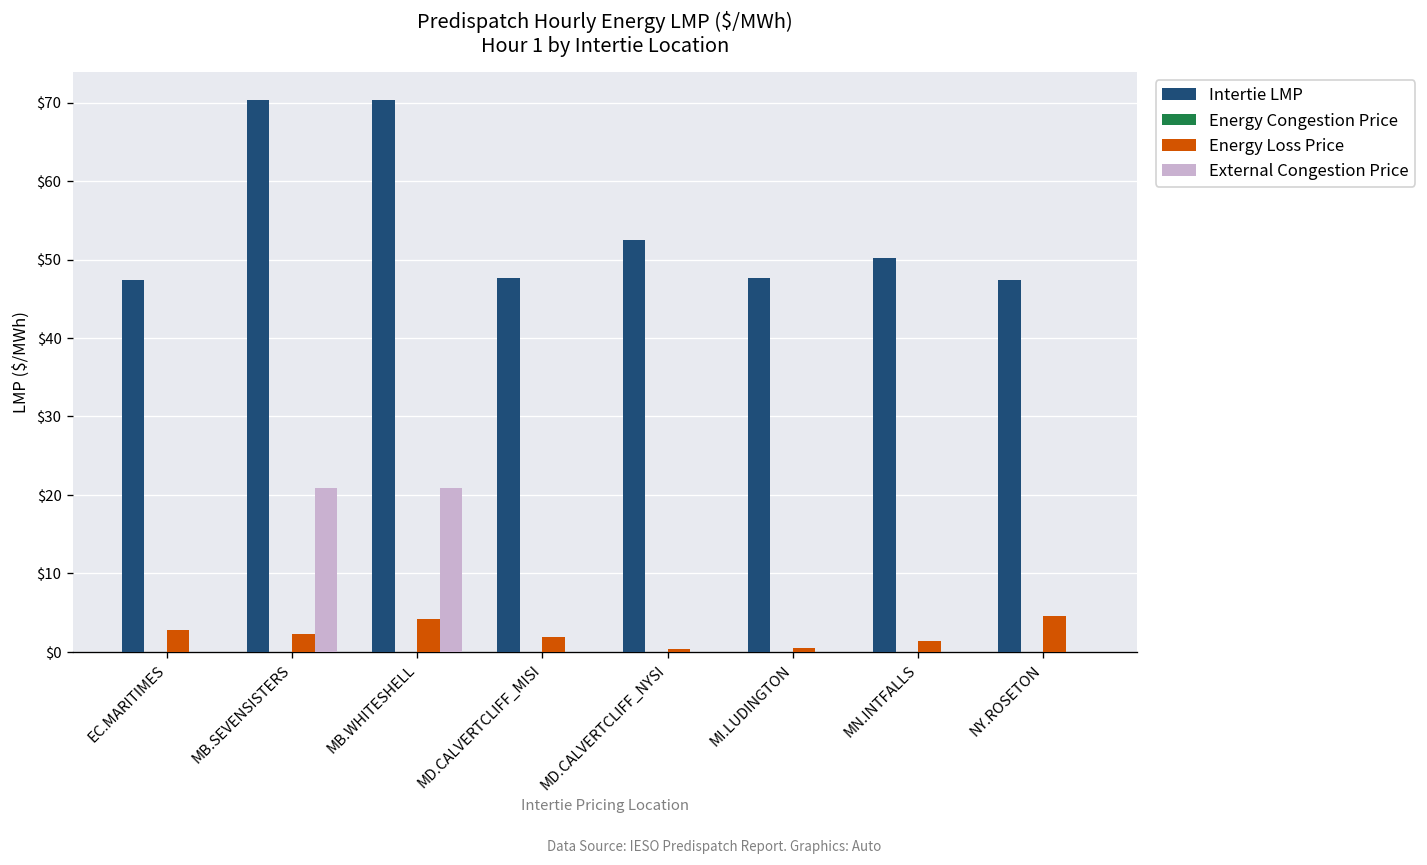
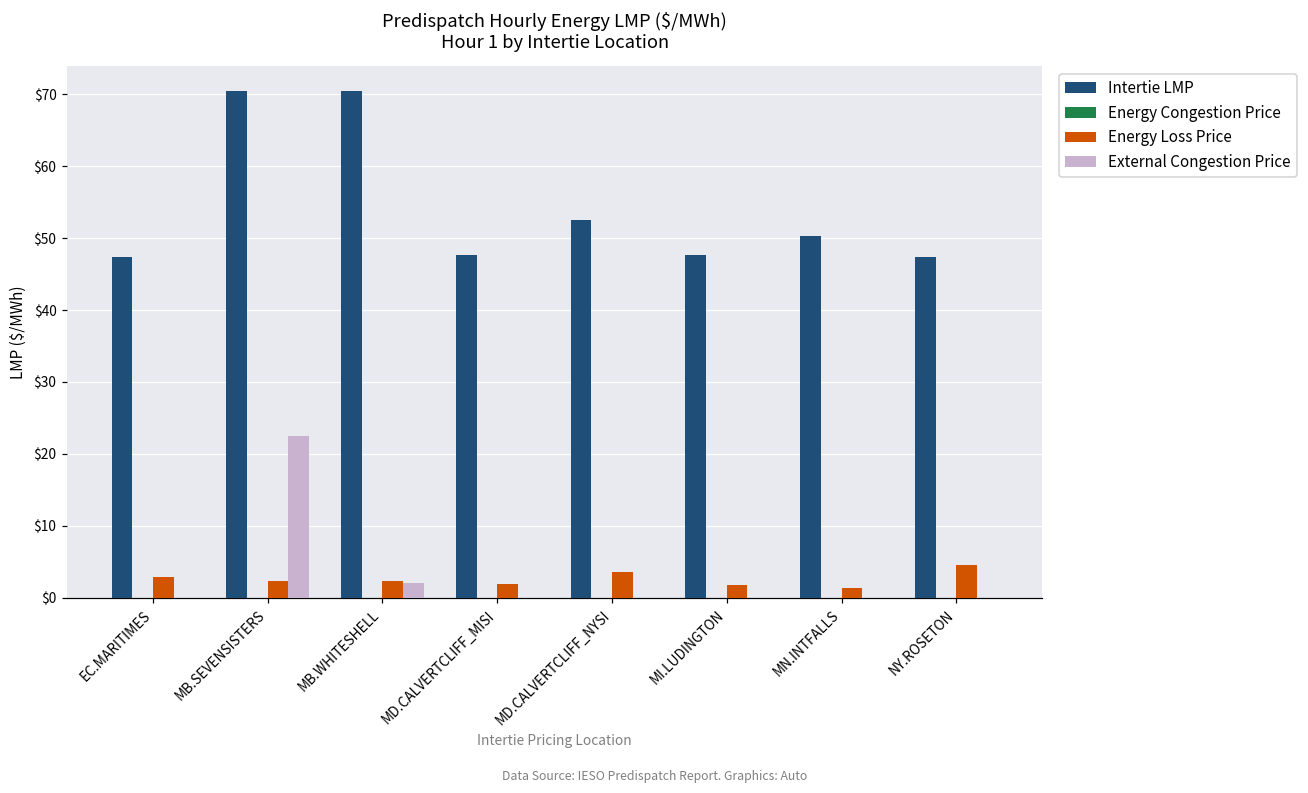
  {
    "Intertie LMP": {
      "EC.MARITIMES": "$47",
      "MB.SEVENSISTERS": "$70",
      "MB.WHITESHELL": "$70",
      "MD.CALVERTCLIFF_MISI": "$48",
      "MD.CALVERTCLIFF_NYSI": "$53",
      "MI.LUDINGTON": "$48",
      "MN.INTFALLS": "$50",
      "NY.ROSETON": "$47"
    },
    "Energy Congestion Price": {
      "EC.MARITIMES": "$0",
      "MB.SEVENSISTERS": "$0",
      "MB.WHITESHELL": "$0",
      "MD.CALVERTCLIFF_MISI": "$0",
      "MD.CALVERTCLIFF_NYSI": "$0",
      "MI.LUDINGTON": "$0",
      "MN.INTFALLS": "$0",
      "NY.ROSETON": "$0"
    },
    "Energy Loss Price": {
      "EC.MARITIMES": "$3",
      "MB.SEVENSISTERS": "$2",
-     "MB.WHITESHELL": "$4",
+     "MB.WHITESHELL": "$2",
      "MD.CALVERTCLIFF_MISI": "$2",
-     "MD.CALVERTCLIFF_NYSI": "$0",
-     "MI.LUDINGTON": "$0",
+     "MD.CALVERTCLIFF_NYSI": "$4",
+     "MI.LUDINGTON": "$2",
      "MN.INTFALLS": "$1",
      "NY.ROSETON": "$5"
    },
    "External Congestion Price": {
      "EC.MARITIMES": "$0",
-     "MB.SEVENSISTERS": "$21",
-     "MB.WHITESHELL": "$21",
+     "MB.SEVENSISTERS": "$22",
+     "MB.WHITESHELL": "$2",
      "MD.CALVERTCLIFF_MISI": "$0",
      "MD.CALVERTCLIFF_NYSI": "$0",
      "MI.LUDINGTON": "$0",
      "MN.INTFALLS": "$0",
      "NY.ROSETON": "$0"
    }
  }
